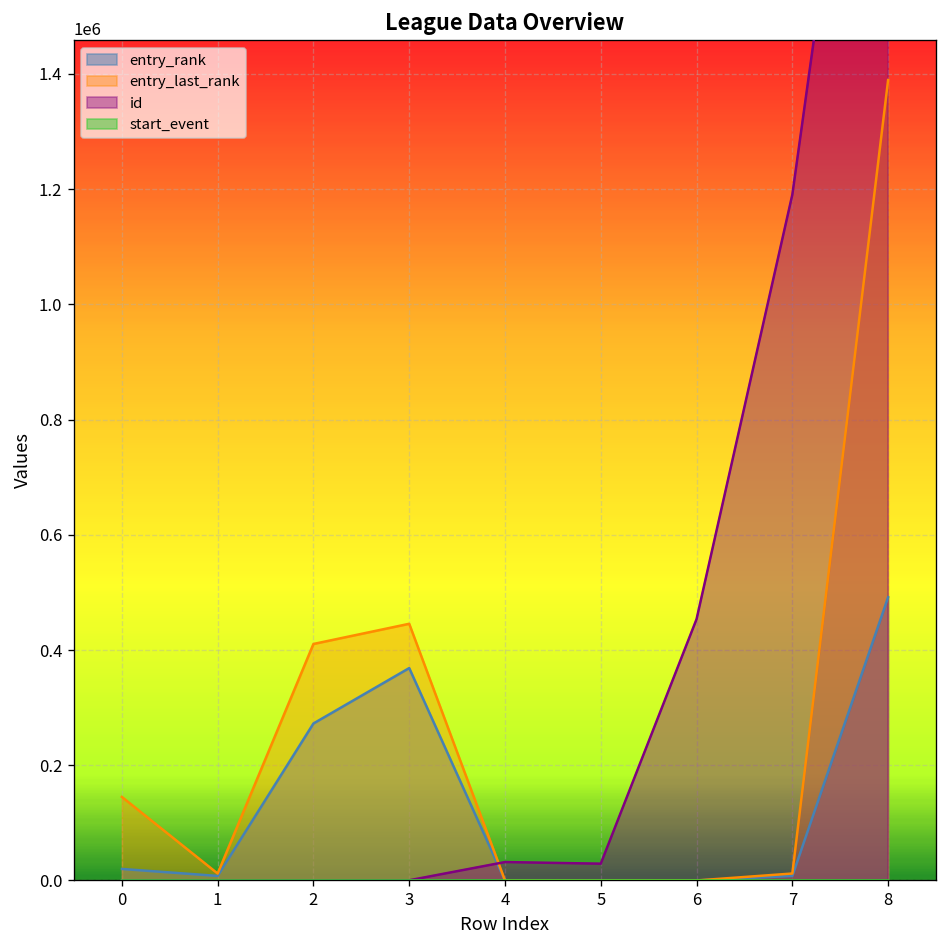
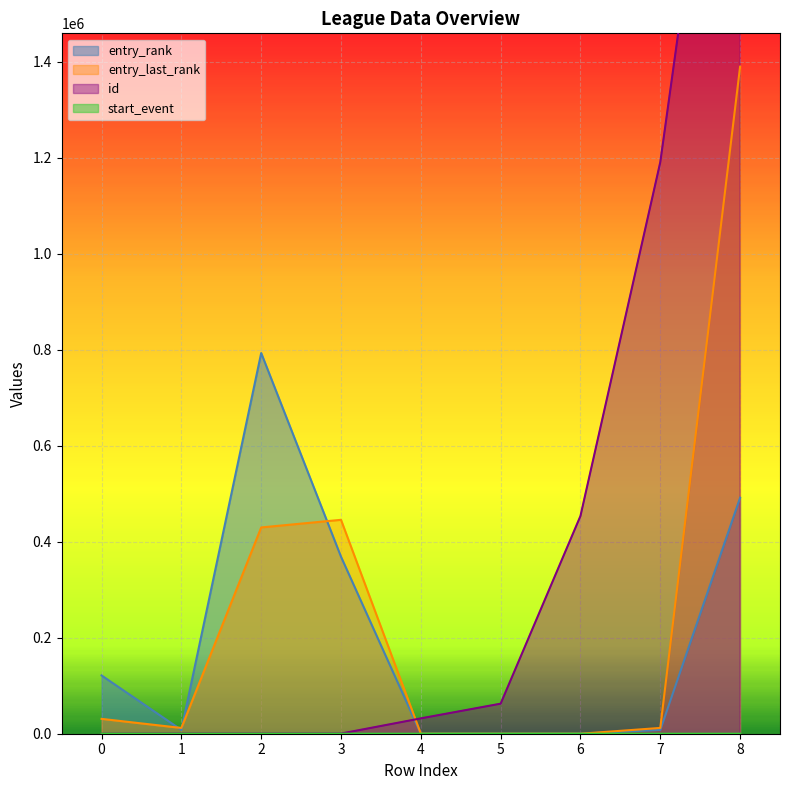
  {
    "entry_rank": {
-     "0": 20000,
-     "2": 270000,
+     "0": 120000,
+     "2": 790000,
      "3": 370000,
      "8": 490000
    },
    "entry_last_rank": {
-     "0": 140000,
-     "2": 410000,
+     "0": 30000,
+     "2": 430000,
      "3": 450000,
      "8": 1390000
    },
    "id": {
      "4": 30000,
-     "5": 30000,
+     "5": 60000,
      "6": 450000,
      "7": 1190000
    },
    "start_event": {
      "7": 0,
      "8": 0
    }
  }
